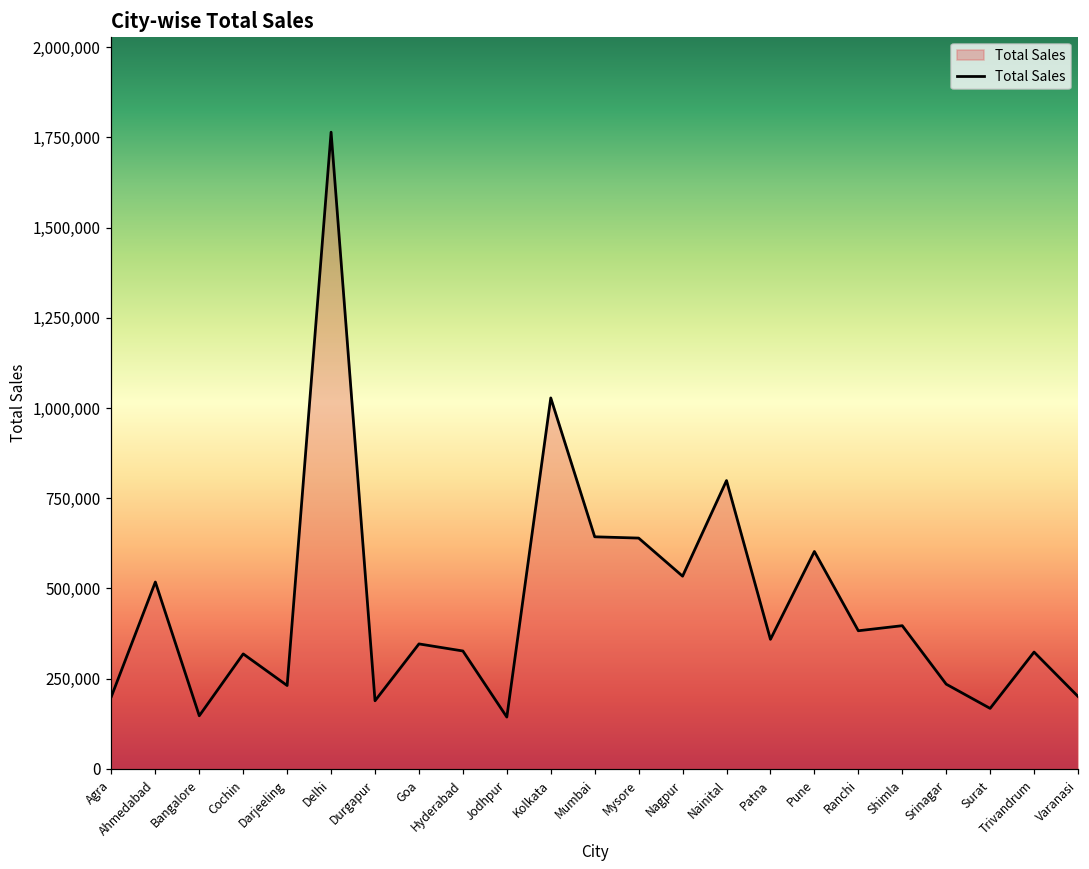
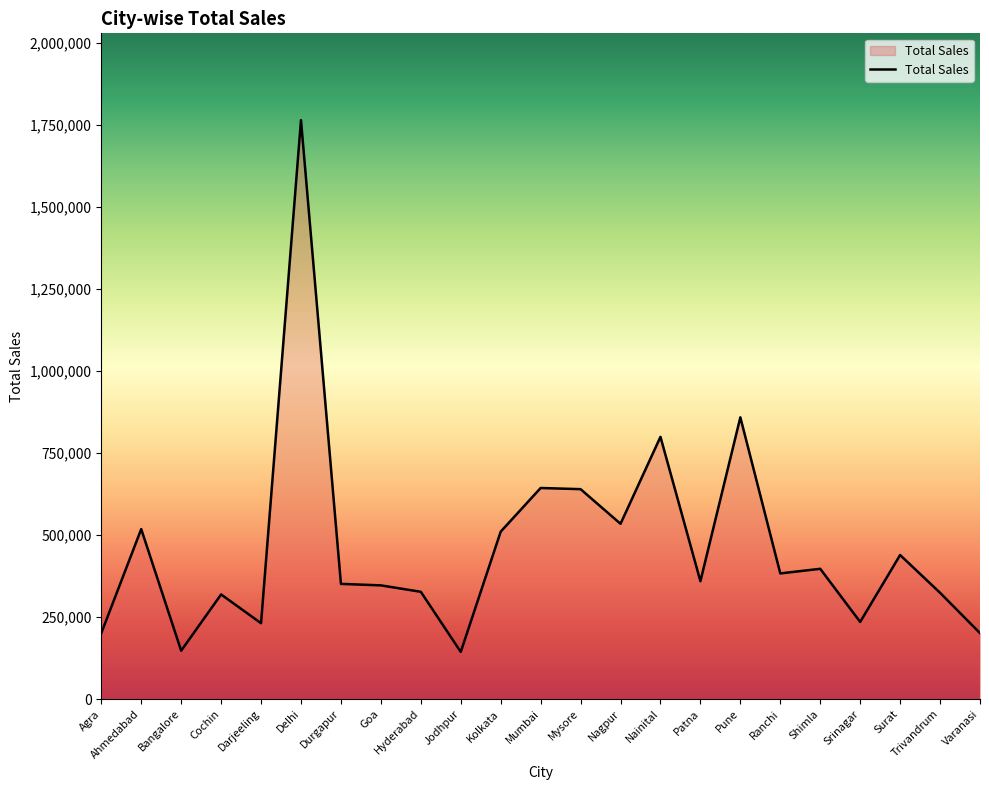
  {
    "Agra": "200,000",
    "Ahmedabad": "520,000",
    "Bangalore": "150,000",
    "Cochin": "320,000",
    "Darjeeling": "230,000",
    "Delhi": "1,760,000",
-   "Durgapur": "190,000",
+   "Durgapur": "350,000",
    "Goa": "350,000",
    "Hyderabad": "330,000",
    "Jodhpur": "140,000",
-   "Kolkata": "1,030,000",
+   "Kolkata": "510,000",
    "Mumbai": "640,000",
    "Mysore": "640,000",
    "Nagpur": "530,000",
    "Nainital": "800,000",
    "Patna": "360,000",
-   "Pune": "600,000",
+   "Pune": "860,000",
    "Ranchi": "380,000",
    "Shimla": "400,000",
    "Srinagar": "230,000",
-   "Surat": "170,000",
+   "Surat": "440,000",
    "Trivandrum": "320,000",
    "Varanasi": "200,000"
  }
